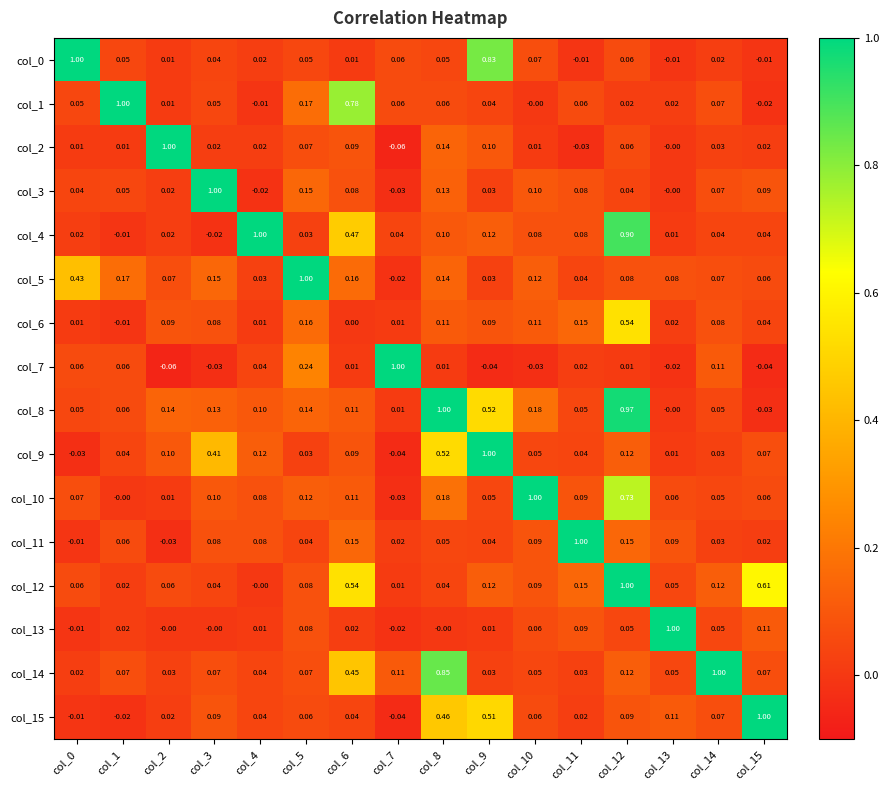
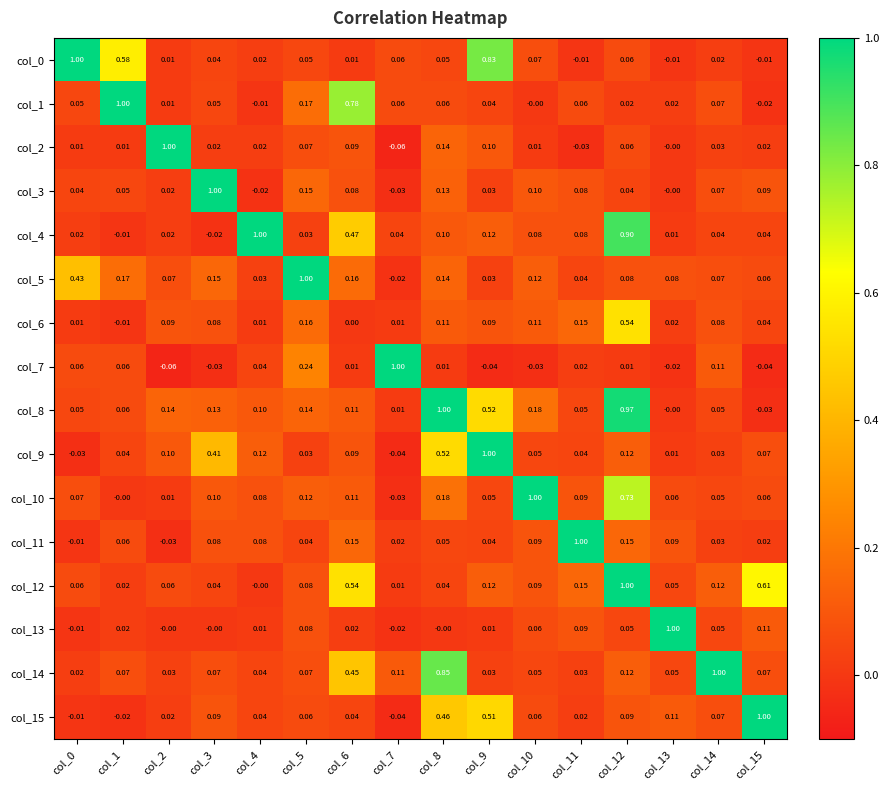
  {
    "col_0": {
      "col_0": 1.00,
-     "col_1": 0.05,
+     "col_1": 0.58,
      "col_2": 0.01,
      "col_3": 0.04,
      "col_4": 0.02,
      "col_5": 0.05,
      "col_6": 0.01,
      "col_7": 0.06,
      "col_8": 0.05,
      "col_9": 0.83,
      "col_10": 0.07,
      "col_11": -0.01,
      "col_12": 0.06,
      "col_13": -0.01,
      "col_14": 0.02,
      "col_15": -0.01
    }
  }
